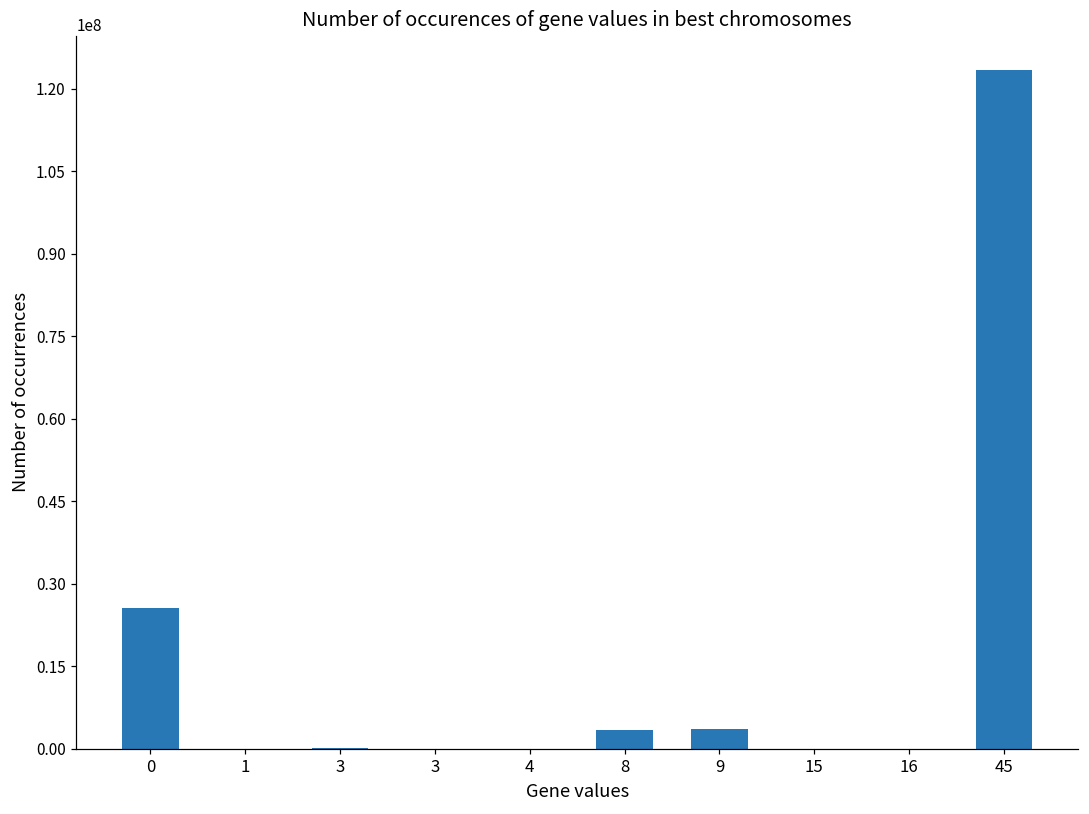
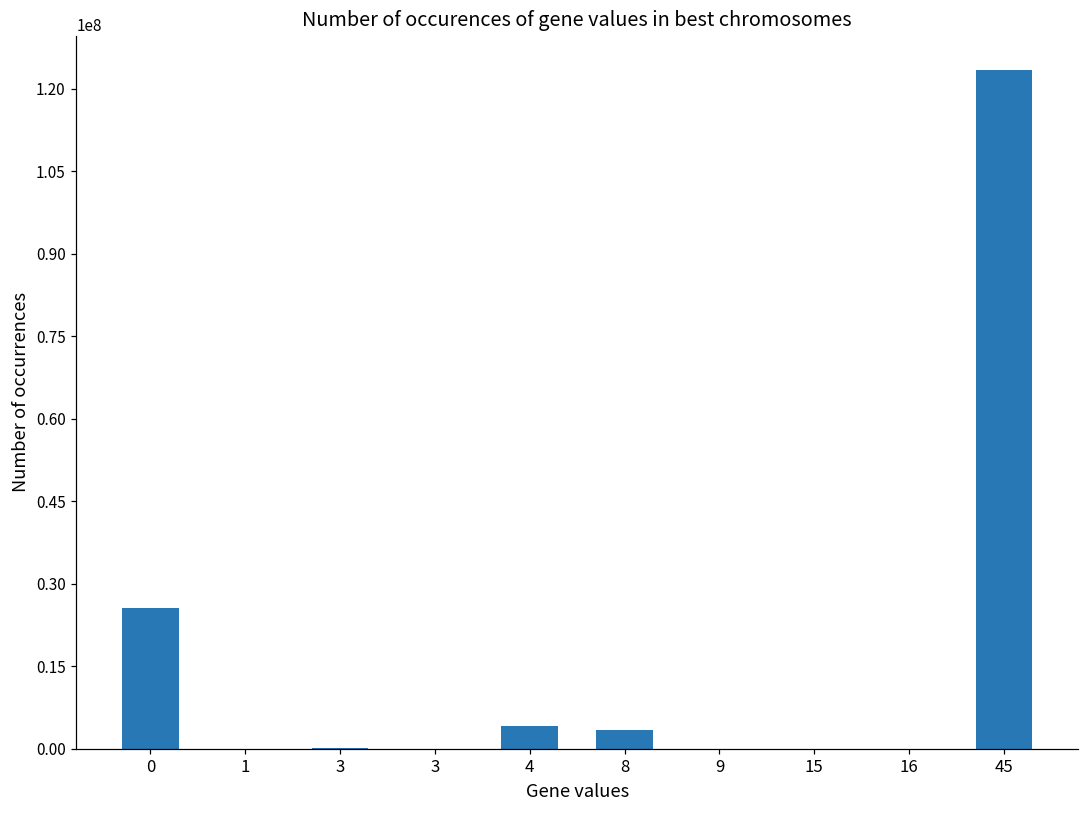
  {
    "0": 26000000,
-   "4": 0,
+   "4": 4000000,
    "8": 3000000,
-   "9": 4000000,
+   "9": 0,
    "45": 123000000
  }
